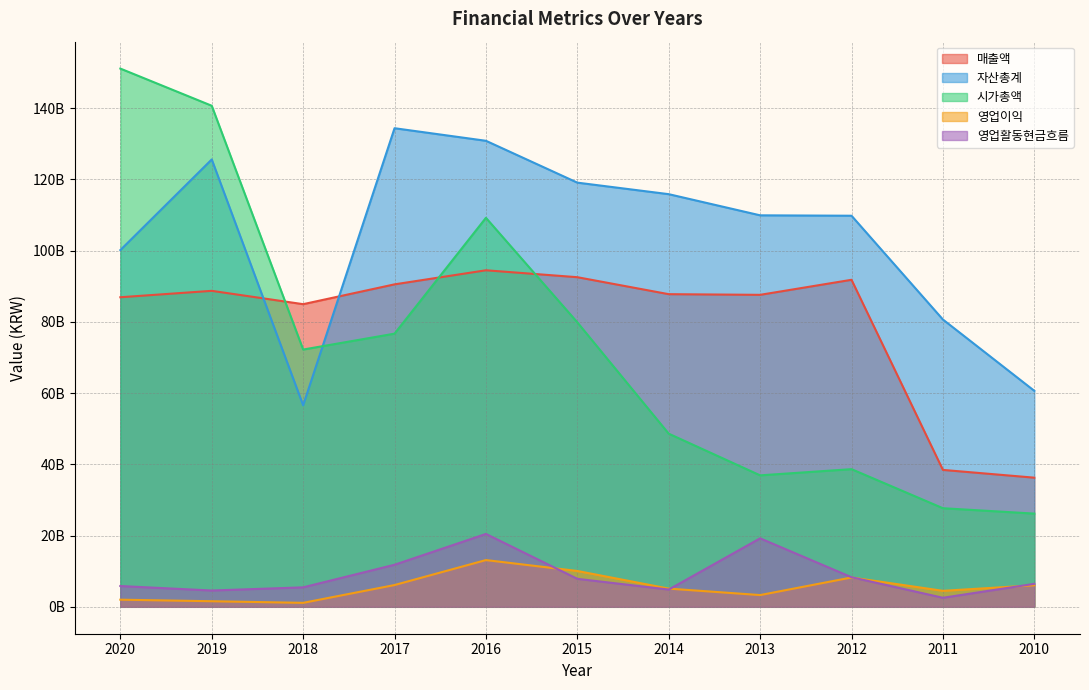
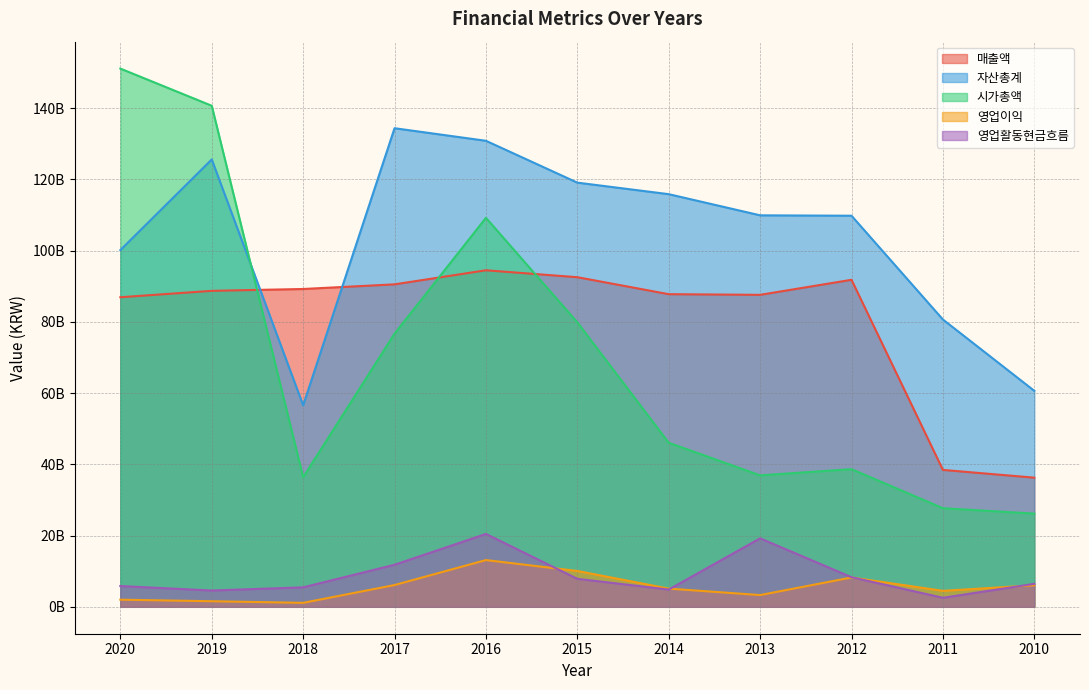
  {
    "매출액": {
      "2020": 87000000000,
      "2019": 89000000000,
-     "2018": 85000000000,
+     "2018": 89000000000,
      "2017": 91000000000,
      "2016": 94000000000,
      "2015": 93000000000,
      "2014": 88000000000,
      "2013": 88000000000,
      "2012": 92000000000,
      "2011": 38000000000,
      "2010": 36000000000
    },
    "자산총계": {
      "2020": 100000000000,
      "2019": 126000000000,
      "2018": 57000000000,
      "2017": 134000000000,
      "2016": 131000000000,
      "2015": 119000000000,
      "2014": 116000000000,
      "2013": 110000000000,
      "2012": 110000000000,
      "2011": 81000000000,
      "2010": 61000000000
    },
    "시가총액": {
      "2020": 151000000000,
      "2019": 141000000000,
-     "2018": 72000000000,
+     "2018": 36000000000,
      "2017": 77000000000,
      "2016": 109000000000,
      "2015": 80000000000,
-     "2014": 49000000000,
+     "2014": 46000000000,
      "2013": 37000000000,
      "2012": 39000000000,
      "2011": 28000000000,
      "2010": 26000000000
    },
    "영업이익": {
      "2020": 2000000000,
      "2019": 2000000000,
      "2018": 1000000000,
      "2017": 6000000000,
      "2016": 13000000000,
      "2015": 10000000000,
      "2013": 3000000000,
      "2011": 4000000000
    },
    "영업활동현금흐름": {
      "2020": 6000000000,
      "2019": 5000000000,
      "2018": 5000000000,
      "2017": 12000000000,
      "2016": 20000000000,
      "2015": 8000000000,
      "2013": 19000000000,
      "2011": 3000000000
    }
  }
